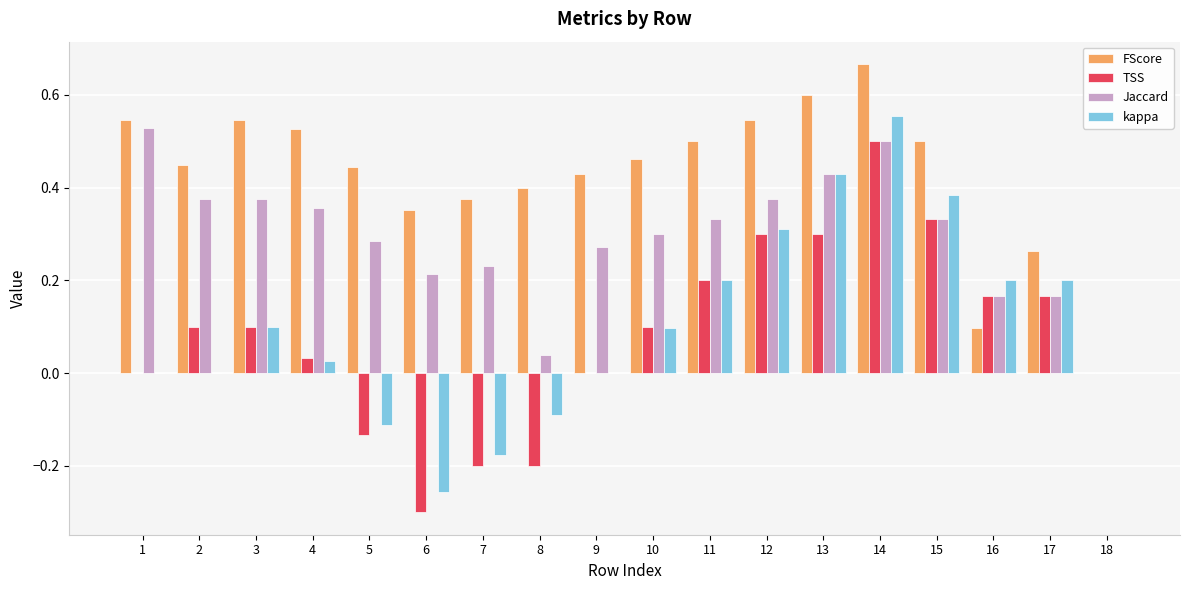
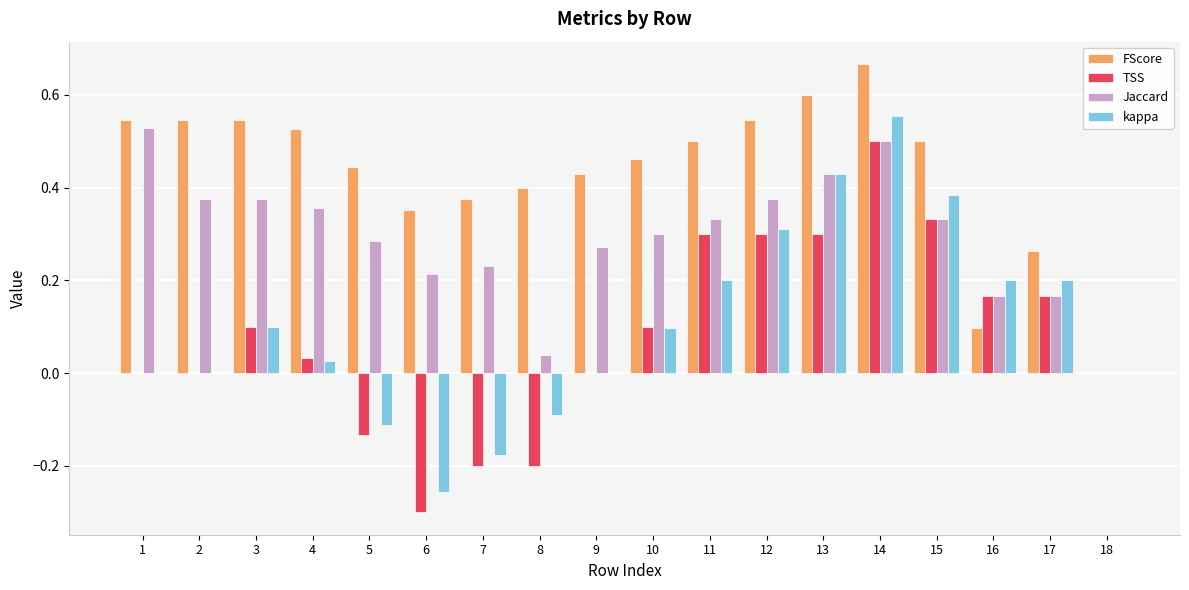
  {
    "FScore": {
      "1": 0.55,
-     "2": 0.45,
+     "2": 0.55,
      "3": 0.55,
      "4": 0.53,
      "5": 0.44,
      "6": 0.35,
      "7": 0.38,
      "8": 0.40,
      "9": 0.43,
      "10": 0.46,
      "11": 0.50,
      "12": 0.55,
      "13": 0.60,
      "14": 0.67,
      "15": 0.50,
      "16": 0.10,
      "17": 0.26,
      "18": 0.00
    },
    "TSS": {
      "1": 0.0,
-     "2": 0.1,
+     "2": 0.0,
      "3": 0.1,
      "4": 0.03,
      "5": -0.13,
      "6": -0.3,
      "7": -0.2,
      "8": -0.2,
      "9": 0.0,
      "10": 0.1,
-     "11": 0.2,
+     "11": 0.3,
      "12": 0.3,
      "13": 0.3,
      "14": 0.5,
      "15": 0.33,
      "16": 0.17,
      "17": 0.17,
      "18": 0.0
    },
    "Jaccard": {
      "1": 0.53,
      "2": 0.38,
      "3": 0.38,
      "4": 0.36,
      "5": 0.29,
      "6": 0.21,
      "7": 0.23,
      "8": 0.04,
      "9": 0.27,
      "10": 0.30,
      "11": 0.33,
      "12": 0.38,
      "13": 0.43,
      "14": 0.50,
      "15": 0.33,
      "16": 0.17,
      "17": 0.17,
      "18": 0.00
    },
    "kappa": {
      "1": 0.00,
      "2": 0.00,
      "3": 0.10,
      "4": 0.03,
      "5": -0.11,
      "6": -0.26,
      "7": -0.18,
      "8": -0.09,
      "9": 0.00,
      "10": 0.10,
      "11": 0.20,
      "12": 0.31,
      "13": 0.43,
      "14": 0.56,
      "15": 0.38,
      "16": 0.20,
      "17": 0.20,
      "18": 0.00
    }
  }
